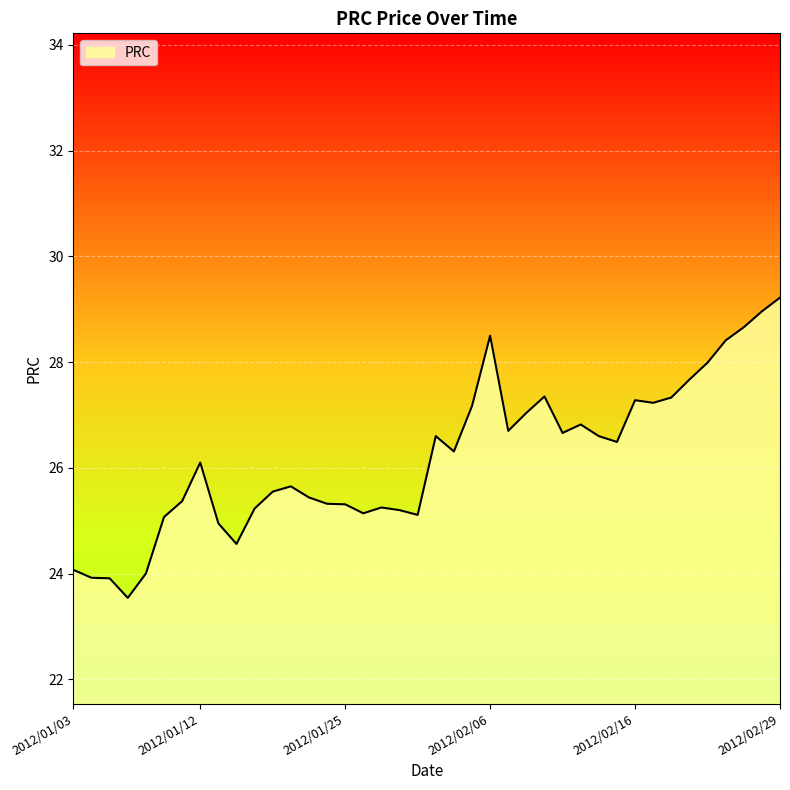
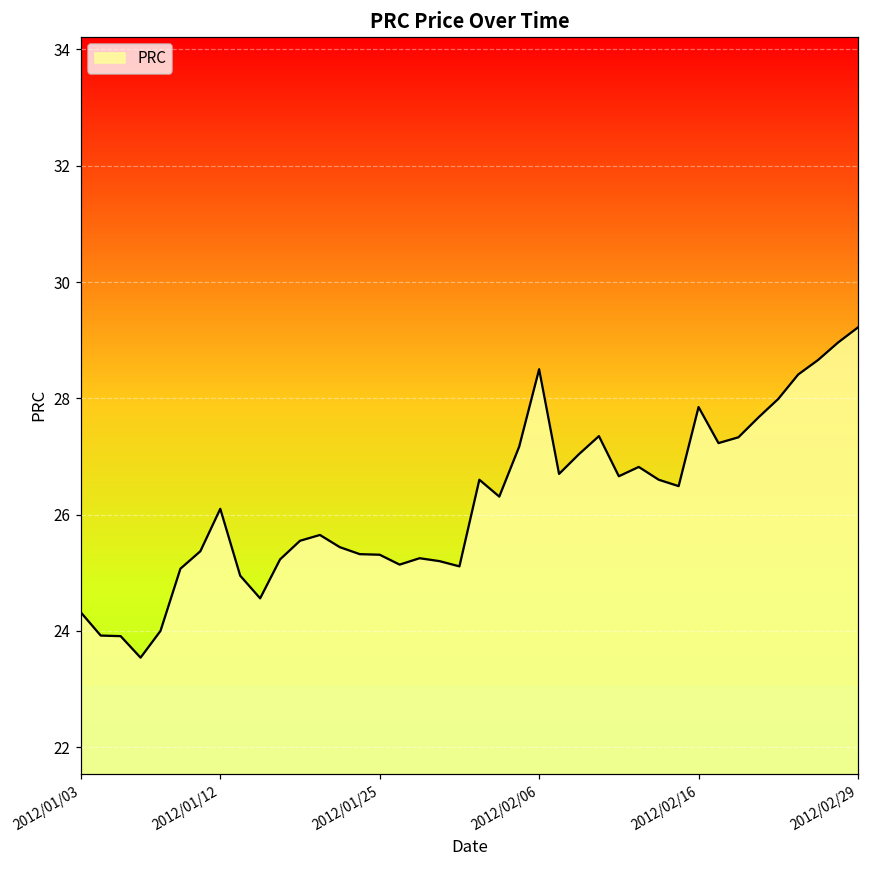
  {
-   "2012/01/03": 24.1,
+   "2012/01/03": 24.3,
    "2012/01/12": 26.1,
    "2012/01/25": 25.3,
    "2012/02/06": 28.5,
-   "2012/02/16": 27.3,
+   "2012/02/16": 27.9,
    "2012/02/29": 29.2
  }
